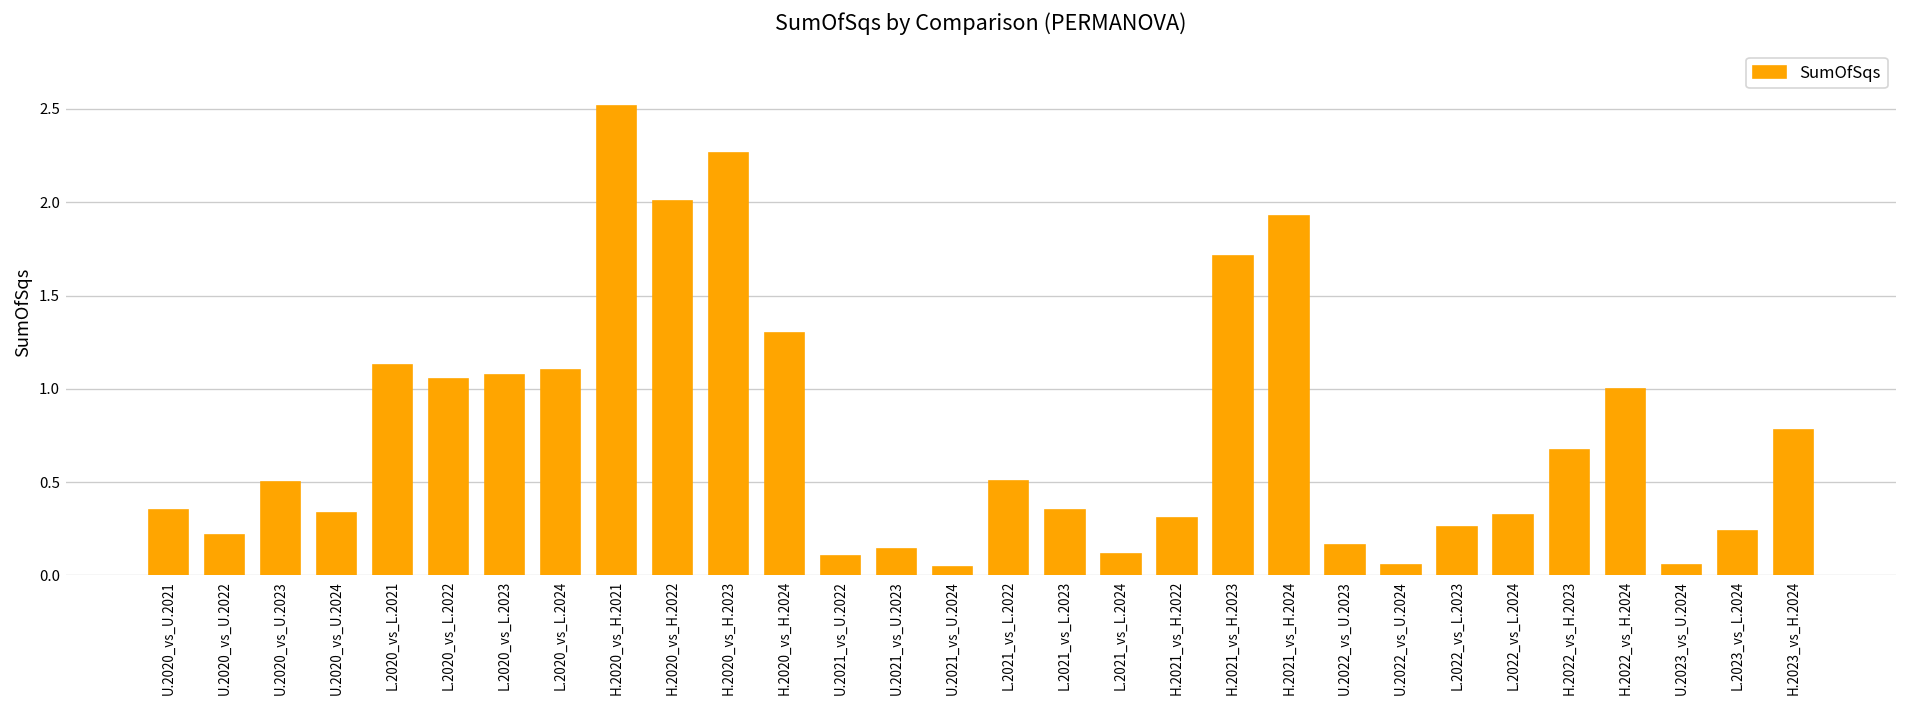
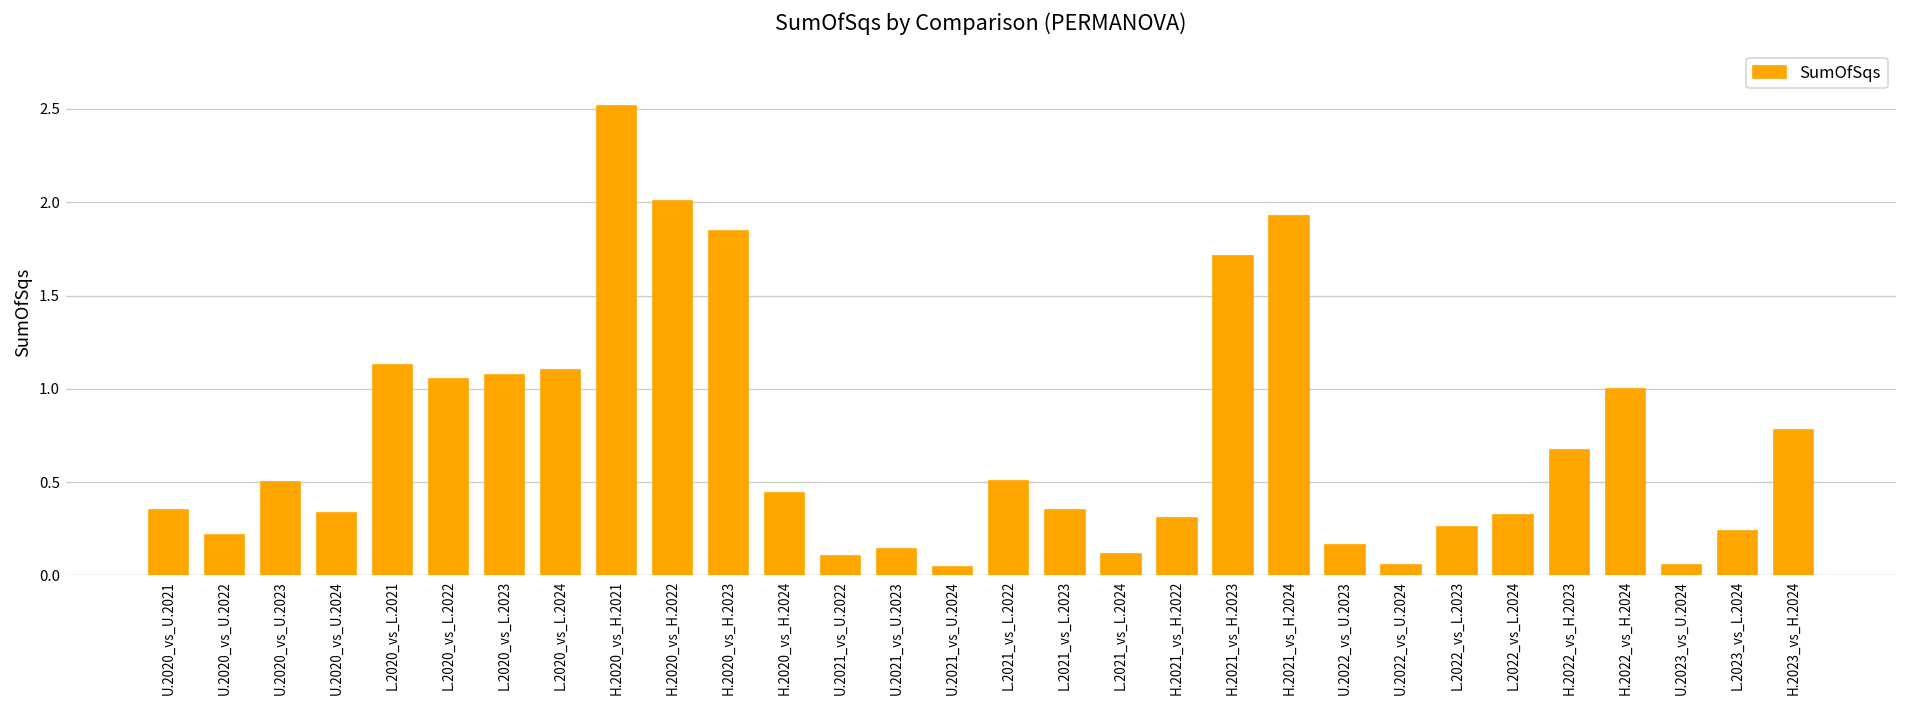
  {
    "U.2020_vs_U.2021": 0.35,
    "U.2020_vs_U.2022": 0.22,
    "U.2020_vs_U.2023": 0.50,
    "U.2020_vs_U.2024": 0.33,
    "L.2020_vs_L.2021": 1.12,
    "L.2020_vs_L.2022": 1.05,
    "L.2020_vs_L.2023": 1.07,
    "L.2020_vs_L.2024": 1.10,
    "H.2020_vs_H.2021": 2.52,
    "H.2020_vs_H.2022": 2.01,
-   "H.2020_vs_H.2023": 2.26,
-   "H.2020_vs_H.2024": 1.30,
+   "H.2020_vs_H.2023": 1.85,
+   "H.2020_vs_H.2024": 0.44,
    "U.2021_vs_U.2022": 0.10,
    "U.2021_vs_U.2023": 0.14,
    "U.2021_vs_U.2024": 0.05,
    "L.2021_vs_L.2022": 0.50,
    "L.2021_vs_L.2023": 0.35,
    "L.2021_vs_L.2024": 0.12,
    "H.2021_vs_H.2022": 0.31,
    "H.2021_vs_H.2023": 1.71,
    "H.2021_vs_H.2024": 1.93,
    "U.2022_vs_U.2023": 0.16,
    "U.2022_vs_U.2024": 0.06,
    "L.2022_vs_L.2023": 0.26,
    "L.2022_vs_L.2024": 0.32,
    "H.2022_vs_H.2023": 0.67,
    "H.2022_vs_H.2024": 1.00,
    "U.2023_vs_U.2024": 0.05,
    "L.2023_vs_L.2024": 0.24,
    "H.2023_vs_H.2024": 0.78
  }
